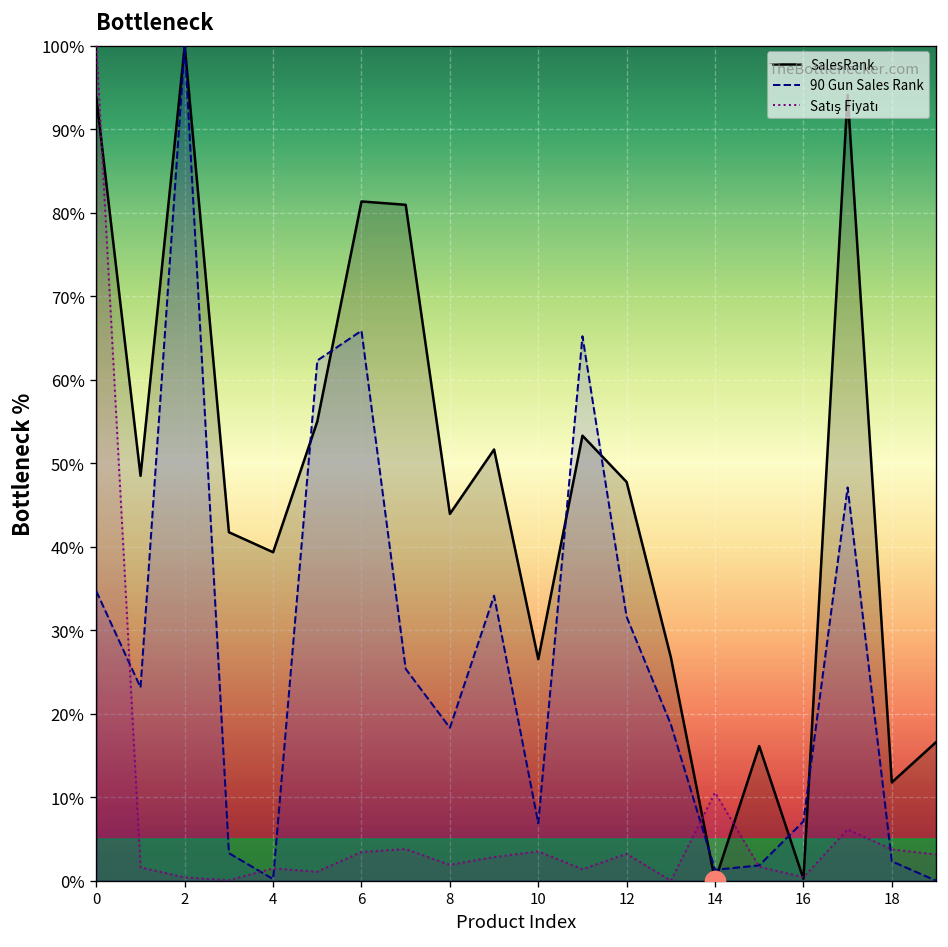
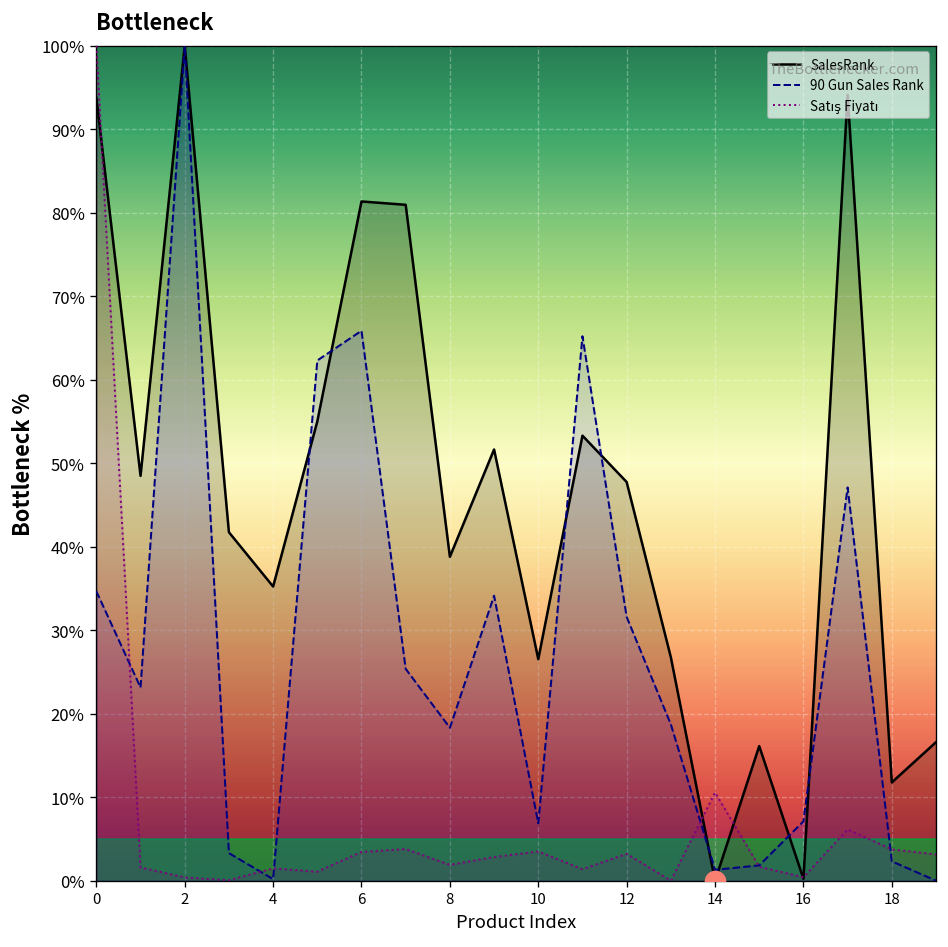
  {
    "SalesRank": {
      "0": "94%",
-     "4": "39%",
+     "4": "35%",
      "6": "81%",
-     "8": "44%",
+     "8": "39%",
      "10": "27%",
      "12": "48%",
      "18": "12%"
    }
  }
